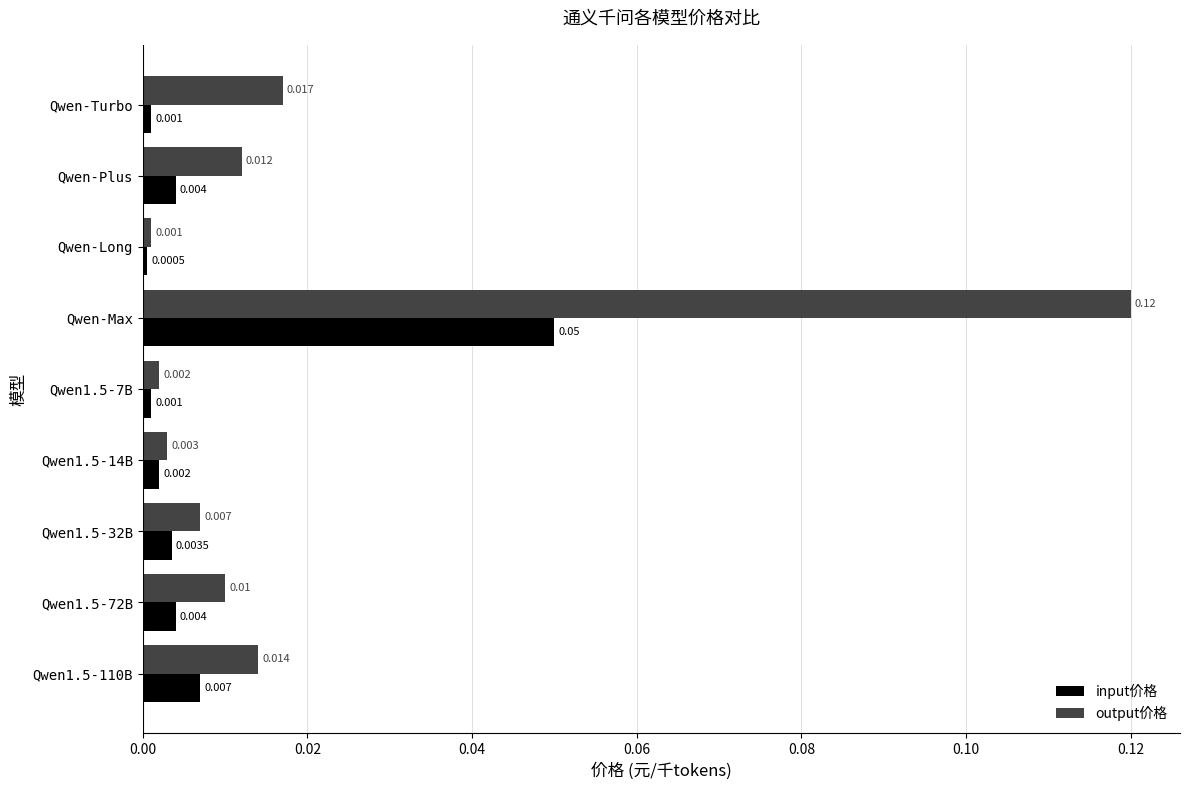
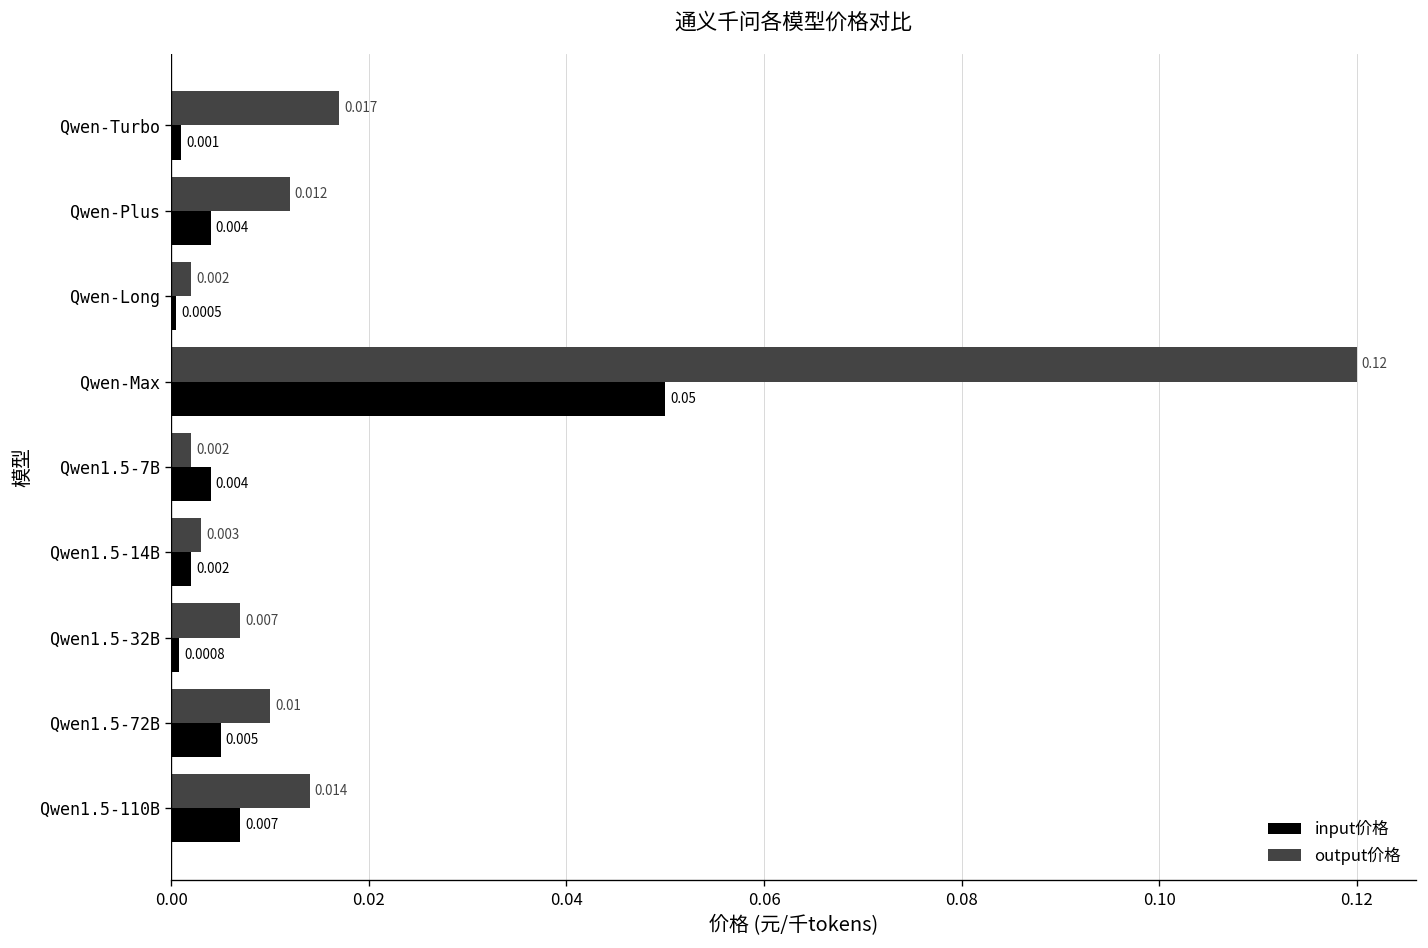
  {
    "input价格": {
      "Qwen-Turbo": 0.001,
      "Qwen-Plus": 0.004,
      "Qwen-Long": 0.0005,
      "Qwen-Max": 0.05,
-     "Qwen1.5-7B": 0.001,
+     "Qwen1.5-7B": 0.004,
      "Qwen1.5-14B": 0.002,
-     "Qwen1.5-32B": 0.0035,
-     "Qwen1.5-72B": 0.004,
+     "Qwen1.5-32B": 0.0008,
+     "Qwen1.5-72B": 0.005,
      "Qwen1.5-110B": 0.007
    },
    "output价格": {
      "Qwen-Turbo": 0.017,
      "Qwen-Plus": 0.012,
-     "Qwen-Long": 0.001,
+     "Qwen-Long": 0.002,
      "Qwen-Max": 0.12,
      "Qwen1.5-7B": 0.002,
      "Qwen1.5-14B": 0.003,
      "Qwen1.5-32B": 0.007,
      "Qwen1.5-72B": 0.01,
      "Qwen1.5-110B": 0.014
    }
  }
